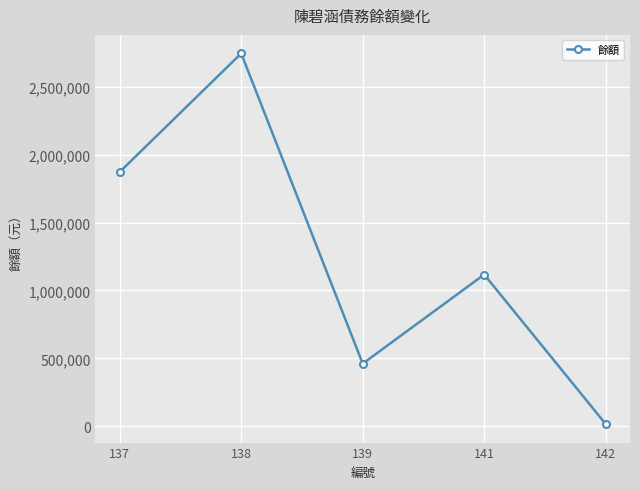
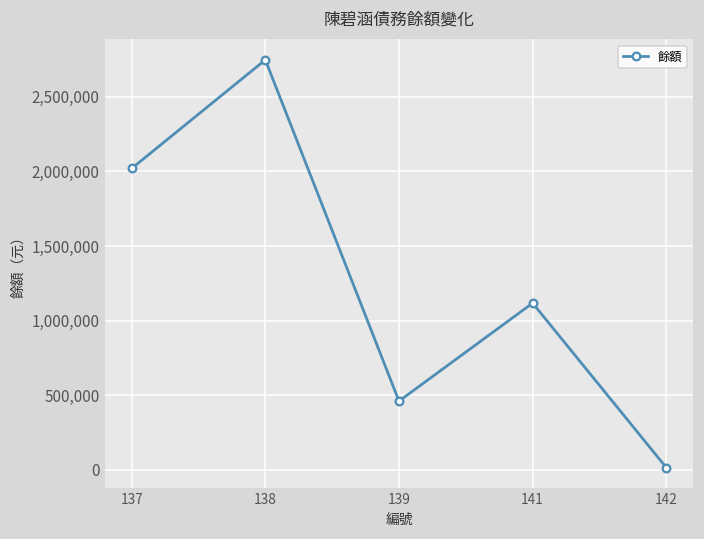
  {
-   "137": "1,870,000",
+   "137": "2,020,000",
    "138": "2,750,000",
    "139": "460,000",
    "141": "1,120,000",
    "142": "20,000"
  }
